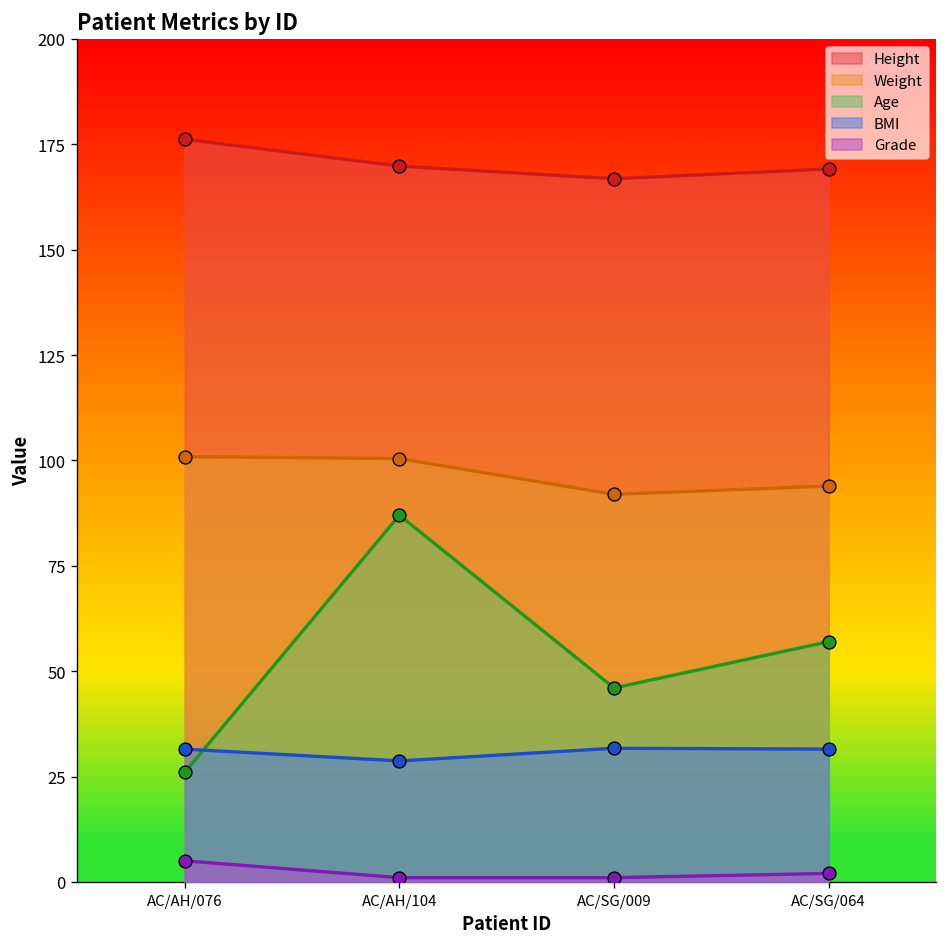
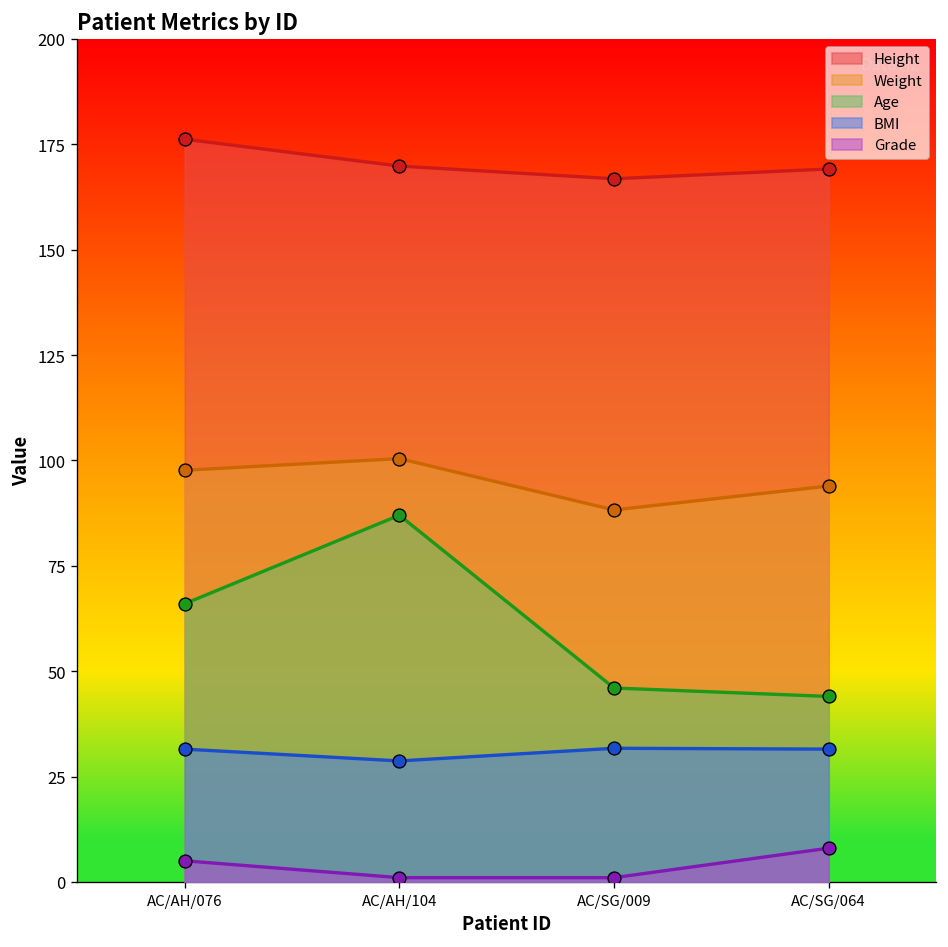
  {
    "Height": {
      "AC/AH/076": 176,
      "AC/AH/104": 170,
      "AC/SG/009": 167,
      "AC/SG/064": 169
    },
    "Weight": {
-     "AC/AH/076": 101,
+     "AC/AH/076": 98,
      "AC/AH/104": 100,
-     "AC/SG/009": 92,
+     "AC/SG/009": 88,
      "AC/SG/064": 94
    },
    "Age": {
-     "AC/AH/076": 26,
+     "AC/AH/076": 66,
      "AC/AH/104": 87,
      "AC/SG/009": 46,
-     "AC/SG/064": 57
+     "AC/SG/064": 44
    },
    "BMI": {
      "AC/AH/076": 32,
      "AC/AH/104": 29,
      "AC/SG/009": 32,
      "AC/SG/064": 32
    },
    "Grade": {
      "AC/AH/076": 5,
      "AC/AH/104": 1,
      "AC/SG/009": 1,
-     "AC/SG/064": 2
+     "AC/SG/064": 8
    }
  }
